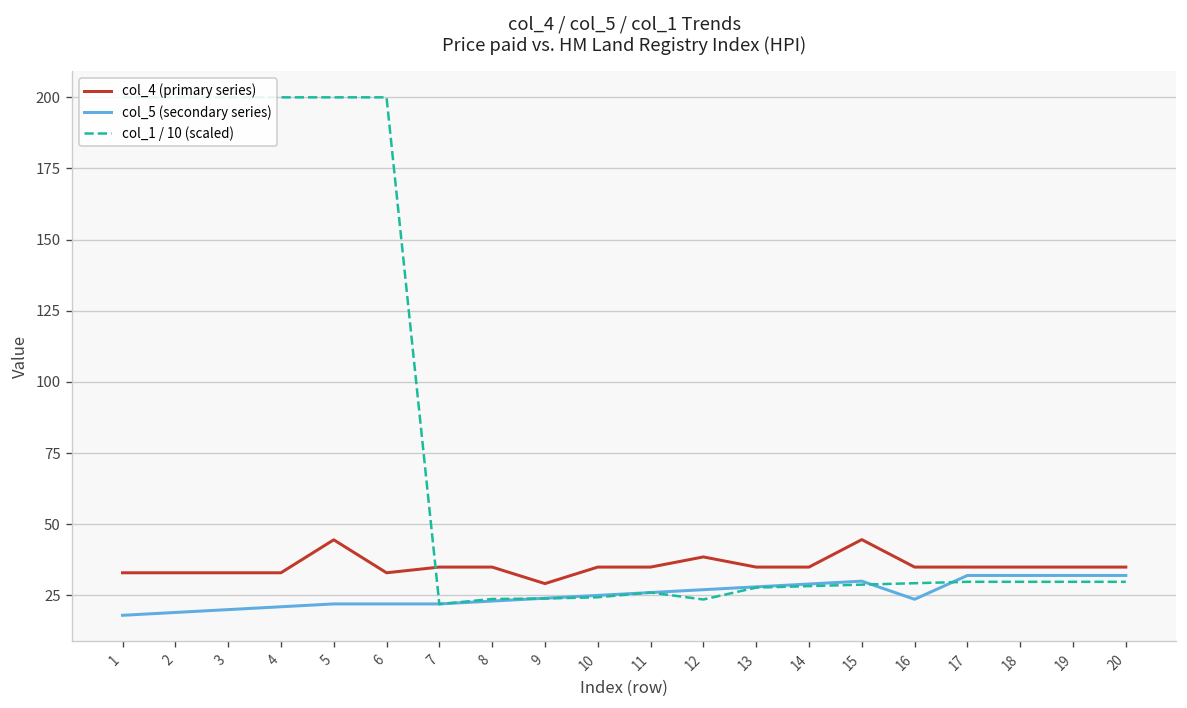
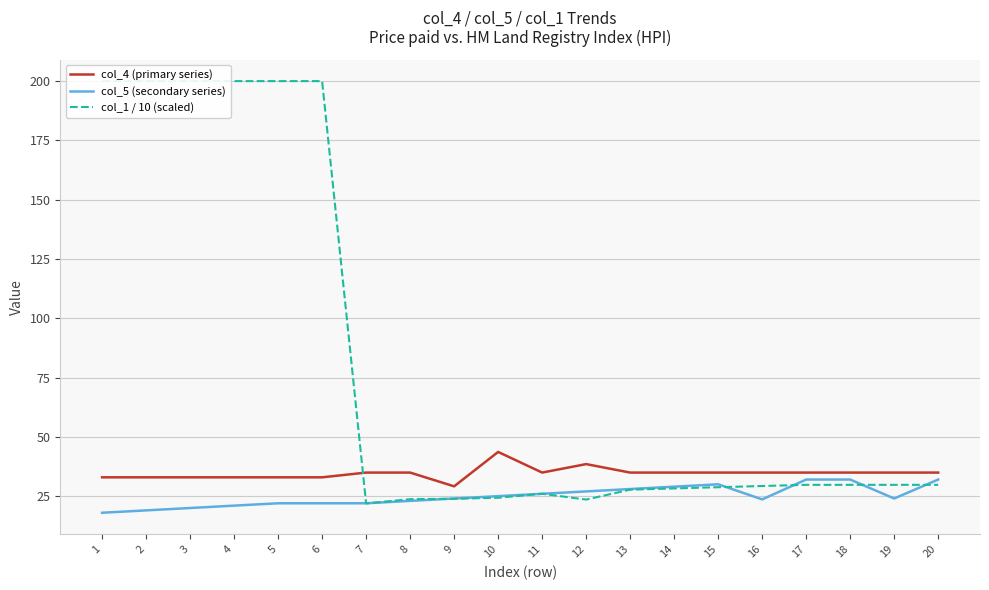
  {
    "col_4 (primary series)": {
      "1": 33,
      "2": 33,
      "3": 33,
      "4": 33,
-     "5": 45,
+     "5": 33,
      "6": 33,
      "7": 35,
      "8": 35,
      "9": 29,
-     "10": 35,
+     "10": 44,
      "11": 35,
      "12": 39,
      "13": 35,
      "14": 35,
-     "15": 45,
+     "15": 35,
      "16": 35,
      "17": 35,
      "18": 35,
      "19": 35,
      "20": 35
    },
    "col_5 (secondary series)": {
      "1": 18,
      "2": 19,
      "3": 20,
      "4": 21,
      "5": 22,
      "6": 22,
      "12": 27,
      "15": 30,
      "16": 24,
      "17": 32,
      "18": 32,
-     "19": 32,
+     "19": 24,
      "20": 32
    },
    "col_1 / 10 (scaled)": {
      "4": 200,
      "5": 200,
      "6": 200,
      "12": 24,
      "15": 29,
      "16": 29,
      "17": 30,
      "18": 30,
      "19": 30,
      "20": 30
    }
  }
